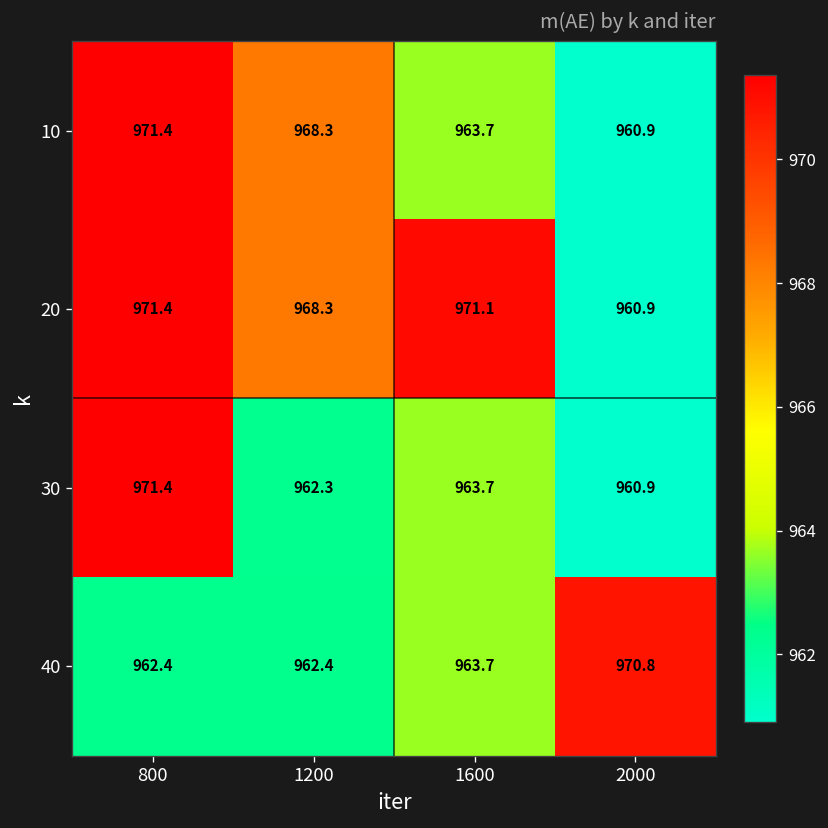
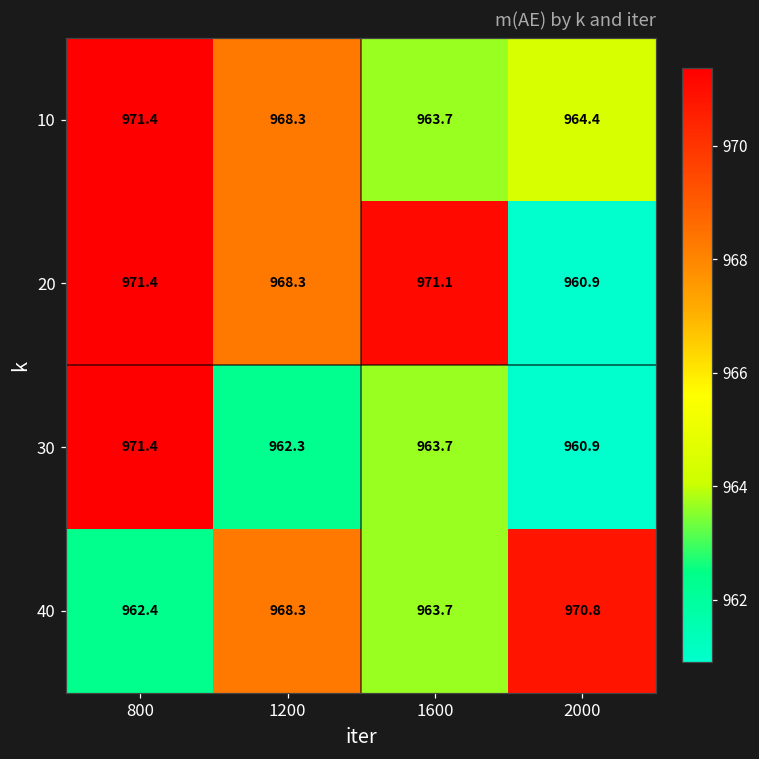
  {
    "10": {
      "800": 971.4,
      "1200": 968.3,
      "1600": 963.7,
-     "2000": 960.9
+     "2000": 964.4
    },
    "20": {
      "800": 971.4,
      "1200": 968.3,
      "1600": 971.1,
      "2000": 960.9
    },
    "30": {
      "800": 971.4,
      "1200": 962.3,
      "1600": 963.7,
      "2000": 960.9
    },
    "40": {
      "800": 962.4,
-     "1200": 962.4,
+     "1200": 968.3,
      "1600": 963.7,
      "2000": 970.8
    }
  }
